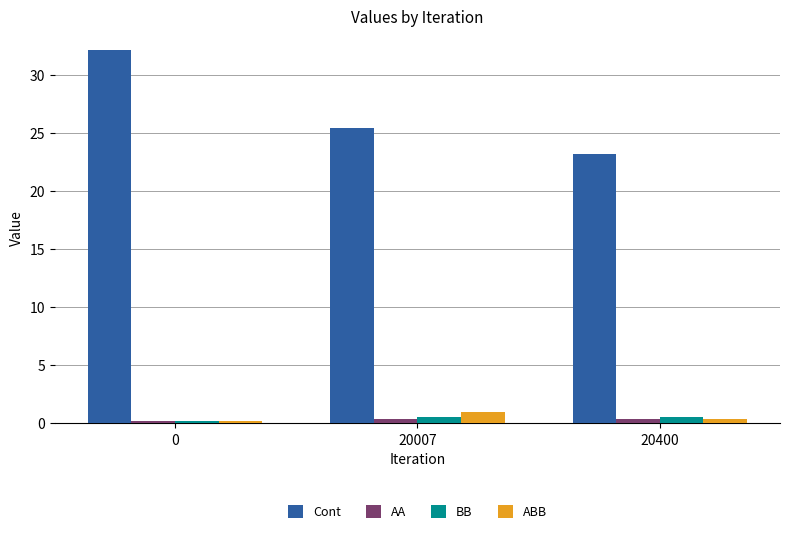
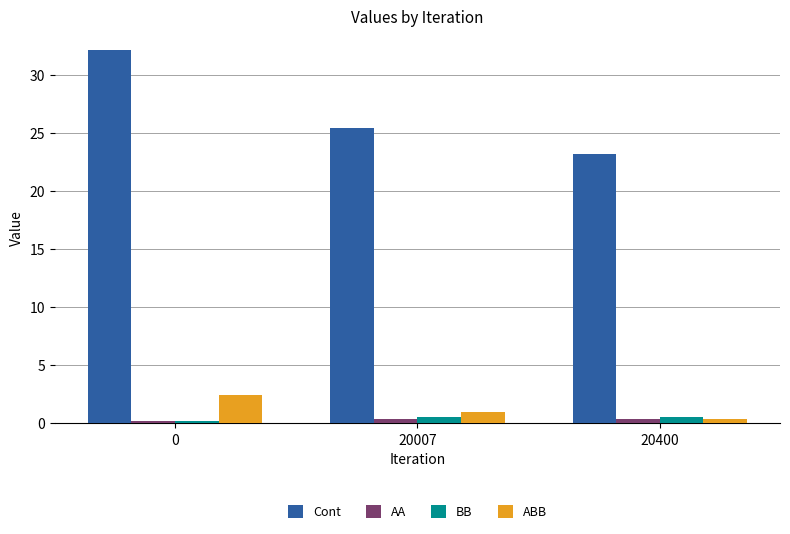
  {
    "Cont": {
      "0": 32.2,
      "20007": 25.4,
      "20400": 23.2
    },
    "AA": {
      "0": 0.2,
      "20007": 0.4,
      "20400": 0.4
    },
    "BB": {
      "0": 0.2,
      "20007": 0.6,
      "20400": 0.6
    },
    "ABB": {
-     "0": 0.2,
+     "0": 2.5,
      "20007": 1.0,
      "20400": 0.3
    }
  }
